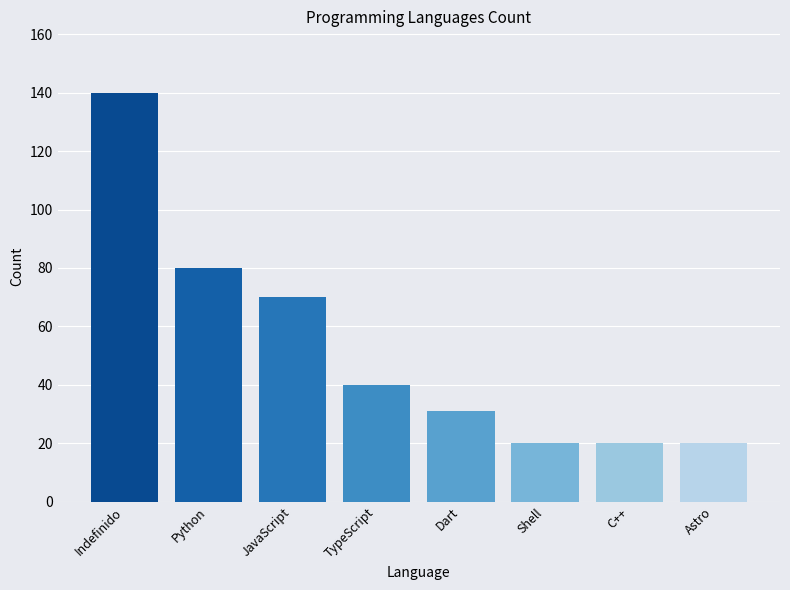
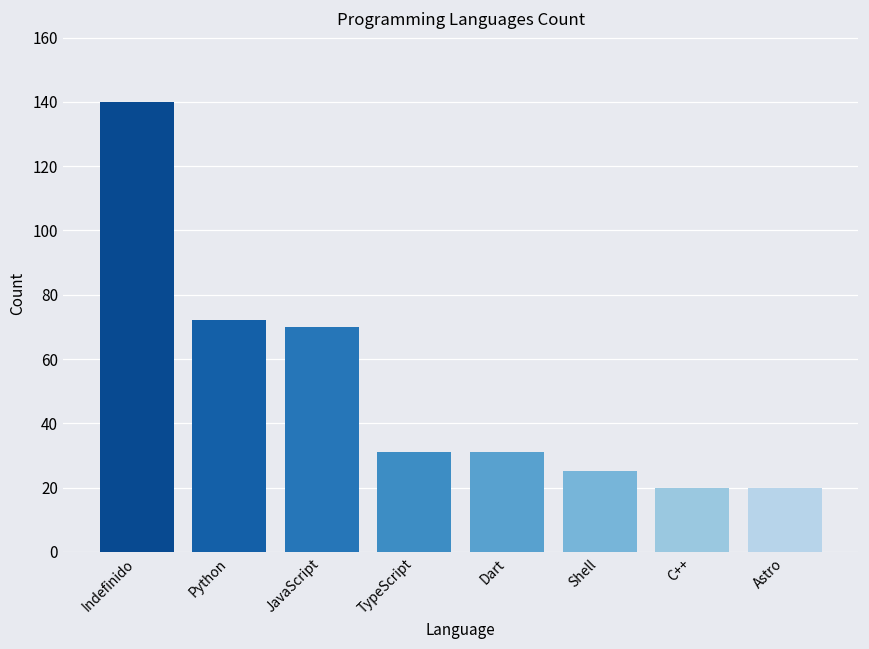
  {
    "Indefinido": 140,
-   "Python": 80,
+   "Python": 72,
    "JavaScript": 70,
-   "TypeScript": 40,
+   "TypeScript": 31,
    "Dart": 31,
-   "Shell": 20,
+   "Shell": 25,
    "C++": 20,
    "Astro": 20
  }
